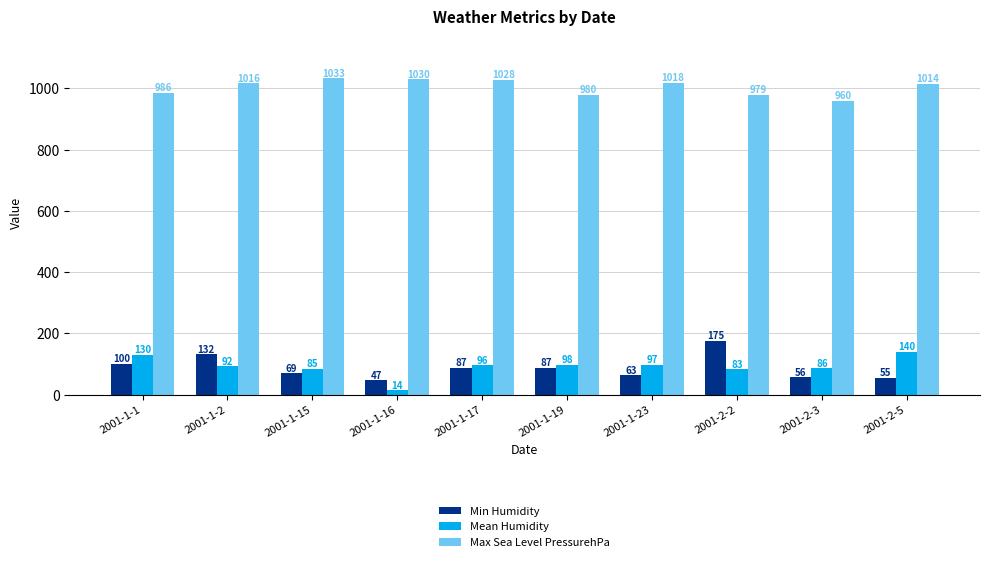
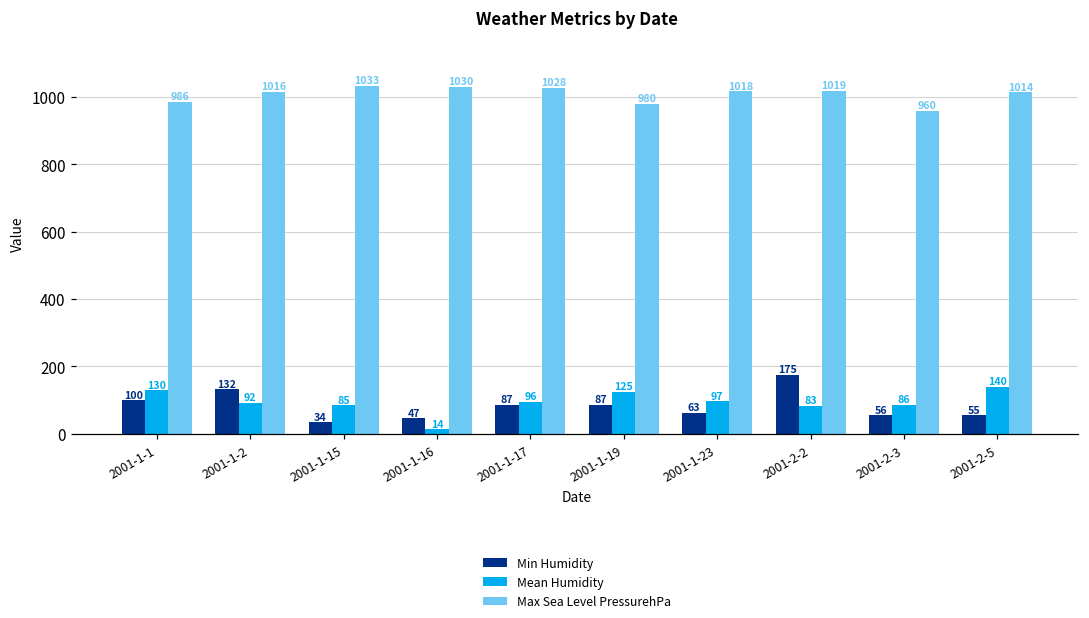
  {
    "Min Humidity": {
      "2001-1-1": 100,
      "2001-1-2": 132,
-     "2001-1-15": 69,
+     "2001-1-15": 34,
      "2001-1-16": 47,
      "2001-1-17": 87,
      "2001-1-19": 87,
      "2001-1-23": 63,
      "2001-2-2": 175,
      "2001-2-3": 56,
      "2001-2-5": 55
    },
    "Mean Humidity": {
      "2001-1-1": 130,
      "2001-1-2": 92,
      "2001-1-15": 85,
      "2001-1-16": 14,
      "2001-1-17": 96,
-     "2001-1-19": 98,
+     "2001-1-19": 125,
      "2001-1-23": 97,
      "2001-2-2": 83,
      "2001-2-3": 86,
      "2001-2-5": 140
    },
    "Max Sea Level PressurehPa": {
      "2001-1-1": 986,
      "2001-1-2": 1016,
      "2001-1-15": 1033,
      "2001-1-16": 1030,
      "2001-1-17": 1028,
      "2001-1-19": 980,
      "2001-1-23": 1018,
-     "2001-2-2": 979,
+     "2001-2-2": 1019,
      "2001-2-3": 960,
      "2001-2-5": 1014
    }
  }
